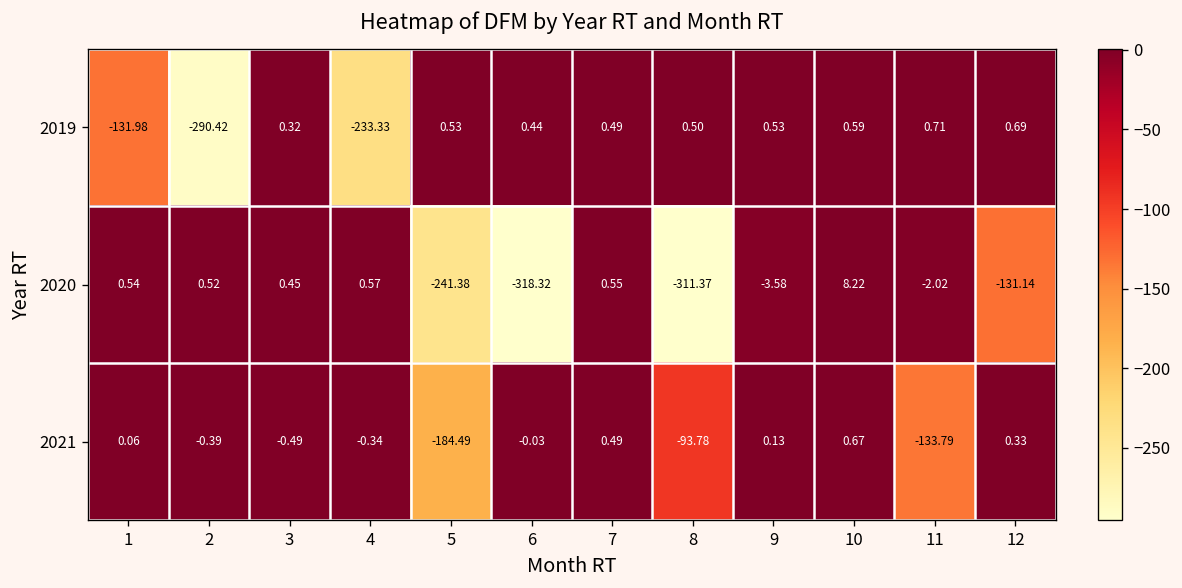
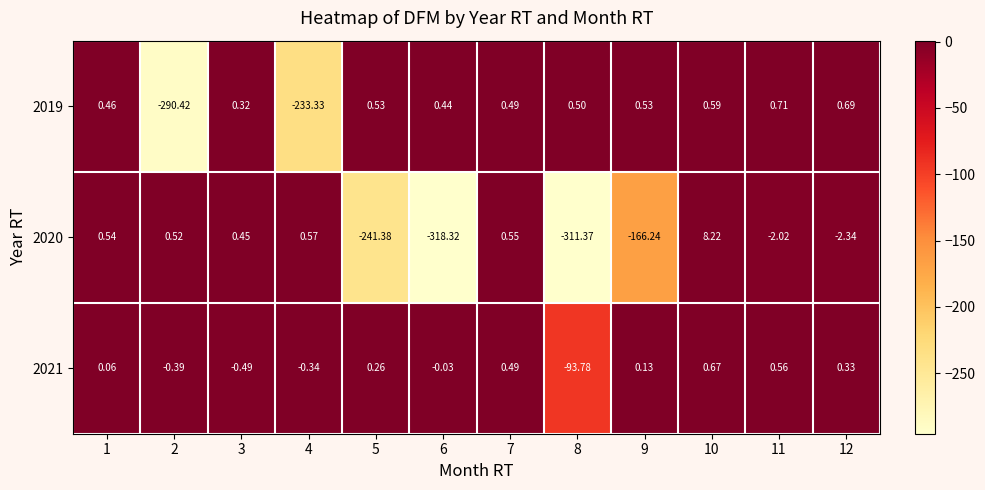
  {
    "2019": {
-     "1": -131.98,
+     "1": 0.46,
      "2": -290.42,
      "3": 0.32,
      "4": -233.33,
      "5": 0.53,
      "6": 0.44,
      "7": 0.49,
      "8": 0.50,
      "9": 0.53,
      "10": 0.59,
      "11": 0.71,
      "12": 0.69
    },
    "2020": {
      "1": 0.54,
      "2": 0.52,
      "3": 0.45,
      "4": 0.57,
      "5": -241.38,
      "6": -318.32,
      "7": 0.55,
      "8": -311.37,
-     "9": -3.58,
+     "9": -166.24,
      "10": 8.22,
      "11": -2.02,
-     "12": -131.14
+     "12": -2.34
    },
    "2021": {
      "1": 0.06,
      "2": -0.39,
      "3": -0.49,
      "4": -0.34,
-     "5": -184.49,
+     "5": 0.26,
      "6": -0.03,
      "7": 0.49,
      "8": -93.78,
      "9": 0.13,
      "10": 0.67,
-     "11": -133.79,
+     "11": 0.56,
      "12": 0.33
    }
  }
